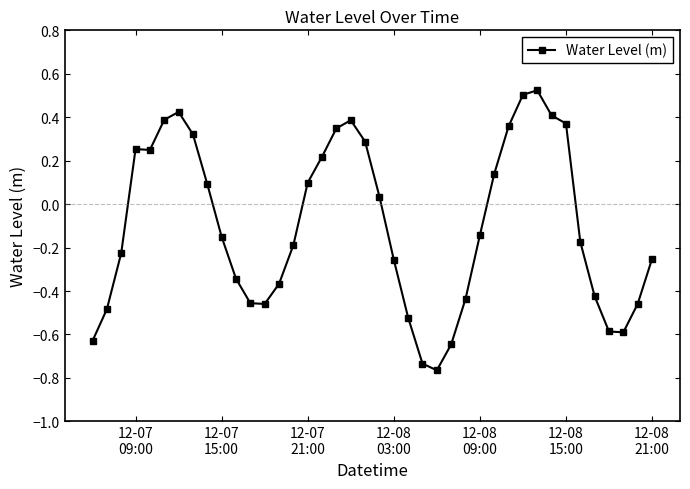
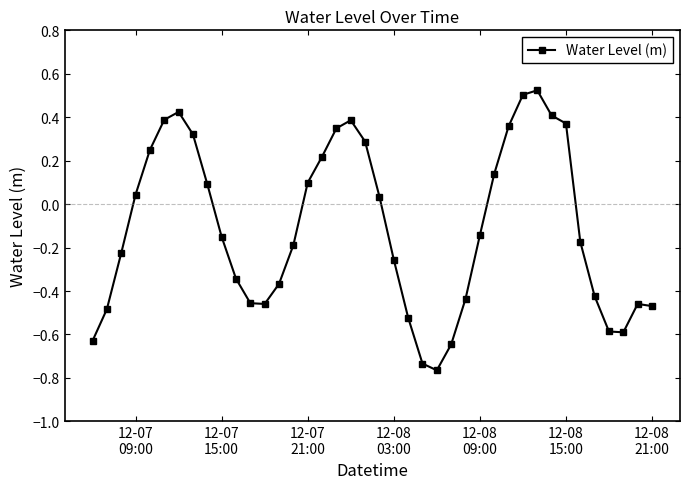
  {
-   "12-07 09:00": 0.25,
+   "12-07 09:00": 0.04,
    "12-07 15:00": -0.15,
    "12-07 21:00": 0.10,
    "12-08 03:00": -0.26,
    "12-08 09:00": -0.14,
    "12-08 15:00": 0.37,
-   "12-08 21:00": -0.25
+   "12-08 21:00": -0.47
  }
